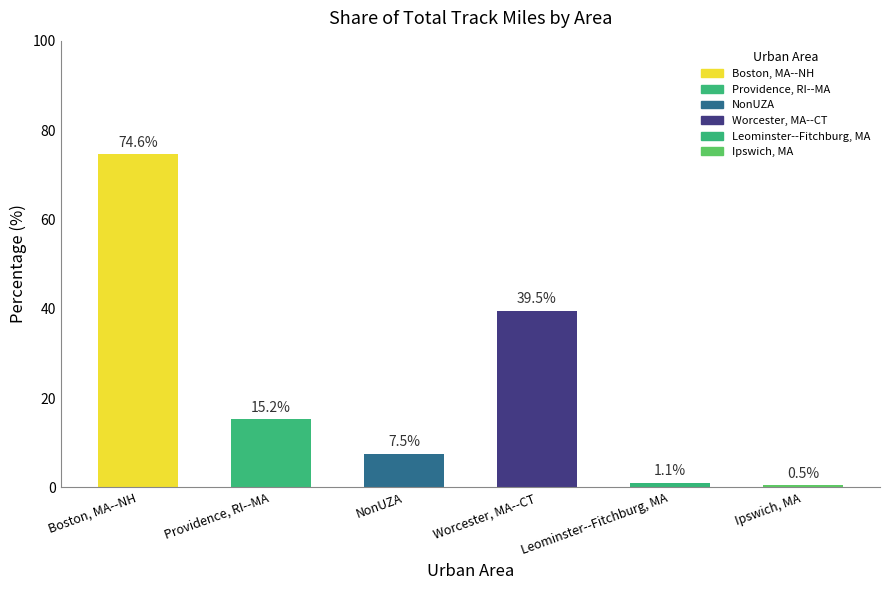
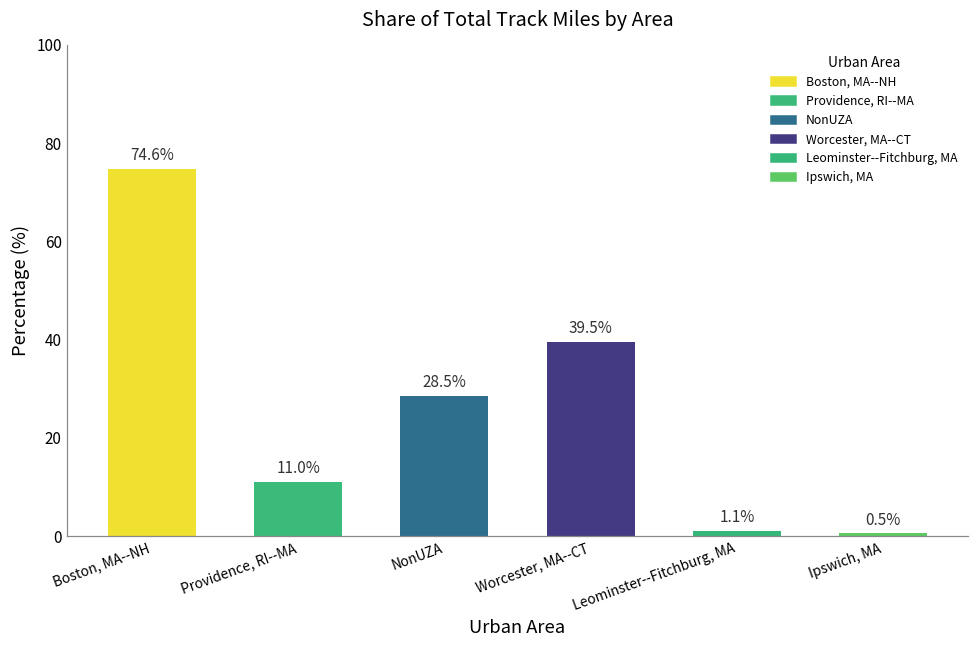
  {
    "Boston, MA--NH": "74.6%",
-   "Providence, RI--MA": "15.2%",
-   "NonUZA": "7.5%",
+   "Providence, RI--MA": "11.0%",
+   "NonUZA": "28.5%",
    "Worcester, MA--CT": "39.5%",
    "Leominster--Fitchburg, MA": "1.1%",
    "Ipswich, MA": "0.5%"
  }
